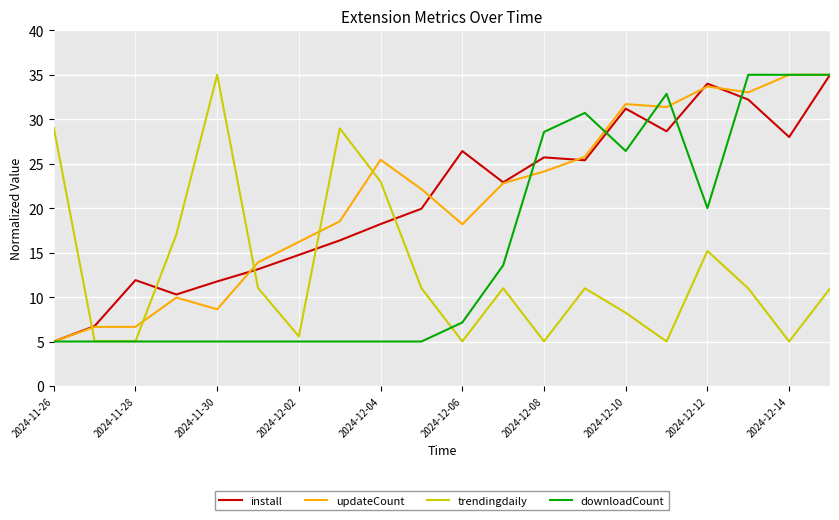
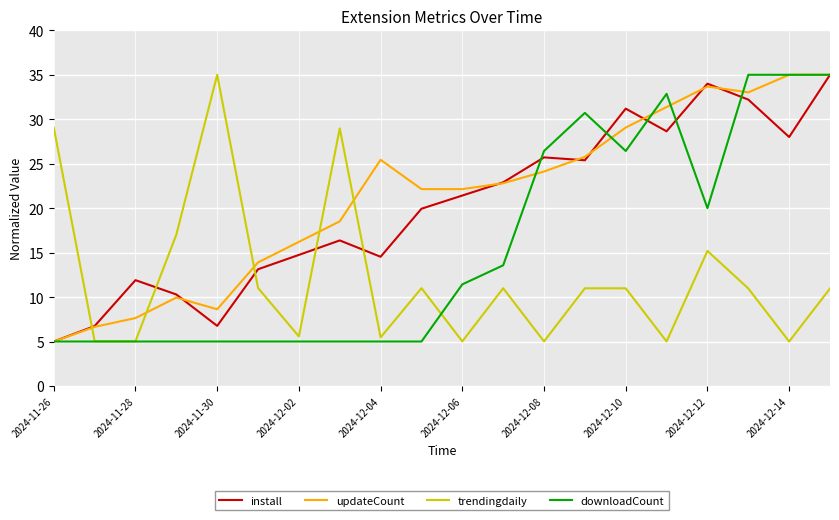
  {
    "install": {
      "2024-11-28": 12,
-     "2024-11-30": 12,
+     "2024-11-30": 7,
      "2024-12-02": 15,
-     "2024-12-04": 18,
-     "2024-12-06": 26,
+     "2024-12-04": 15,
+     "2024-12-06": 21,
      "2024-12-08": 26,
      "2024-12-10": 31,
      "2024-12-12": 34,
      "2024-12-14": 28
    },
    "updateCount": {
-     "2024-11-28": 7,
+     "2024-11-28": 8,
      "2024-11-30": 9,
      "2024-12-02": 16,
      "2024-12-04": 25,
-     "2024-12-06": 18,
+     "2024-12-06": 22,
      "2024-12-08": 24,
-     "2024-12-10": 32,
+     "2024-12-10": 29,
      "2024-12-12": 34
    },
    "trendingdaily": {
      "2024-11-26": 29,
      "2024-11-30": 35,
      "2024-12-02": 6,
-     "2024-12-04": 23,
+     "2024-12-04": 5,
      "2024-12-06": 5,
      "2024-12-08": 5,
-     "2024-12-10": 8,
+     "2024-12-10": 11,
      "2024-12-12": 15,
      "2024-12-14": 5
    },
    "downloadCount": {
      "2024-11-30": 5,
      "2024-12-02": 5,
      "2024-12-04": 5,
-     "2024-12-06": 7,
-     "2024-12-08": 29,
+     "2024-12-06": 11,
+     "2024-12-08": 26,
      "2024-12-10": 26,
      "2024-12-12": 20
    }
  }
